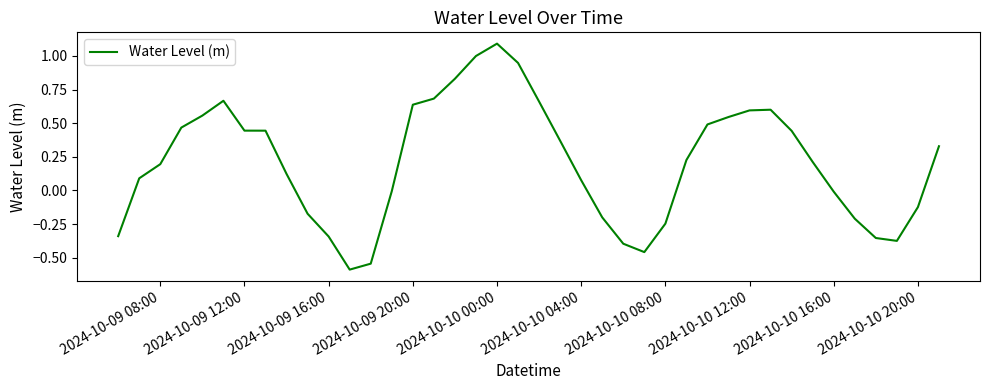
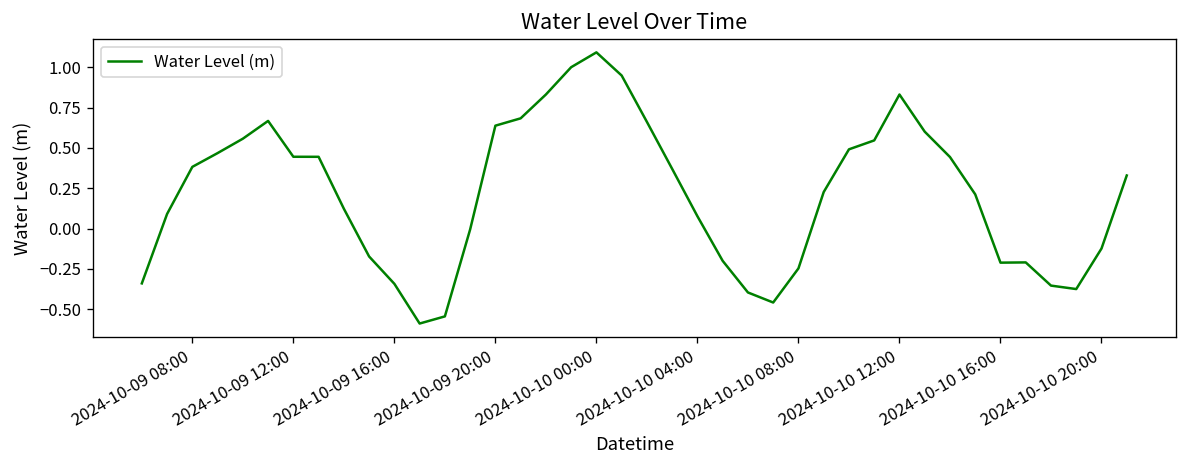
  {
-   "2024-10-09 08:00": 0.20,
+   "2024-10-09 08:00": 0.38,
    "2024-10-09 12:00": 0.44,
    "2024-10-09 16:00": -0.34,
    "2024-10-09 20:00": 0.64,
    "2024-10-10 00:00": 1.09,
    "2024-10-10 04:00": 0.08,
    "2024-10-10 08:00": -0.25,
-   "2024-10-10 12:00": 0.60,
-   "2024-10-10 16:00": -0.01,
+   "2024-10-10 12:00": 0.83,
+   "2024-10-10 16:00": -0.21,
    "2024-10-10 20:00": -0.12
  }
